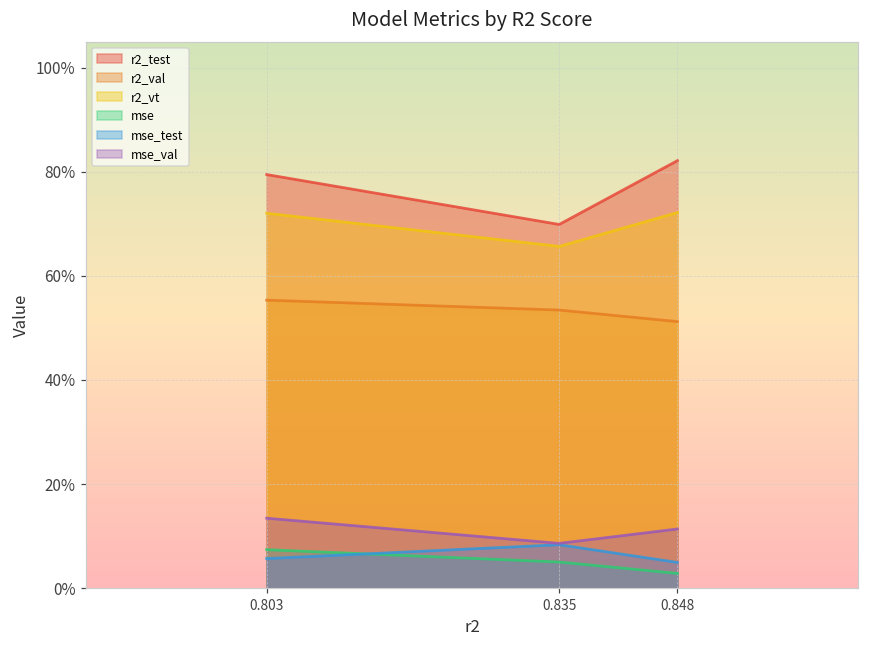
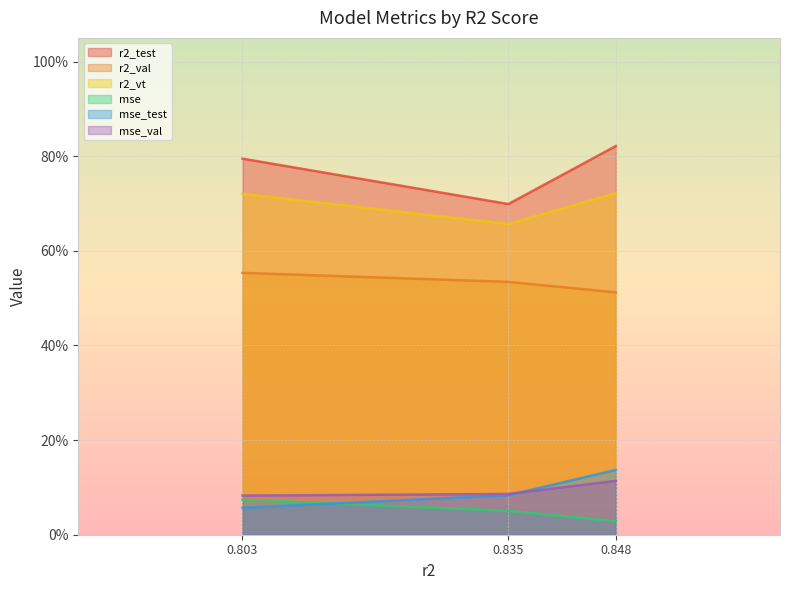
  {
    "mse": {
      "0.803": "7%",
      "0.835": "5%",
      "0.848": "3%"
    },
    "mse_test": {
      "0.803": "6%",
-     "0.848": "5%"
+     "0.848": "14%"
    },
    "mse_val": {
-     "0.803": "13%",
+     "0.803": "8%",
      "0.848": "11%"
    }
  }
